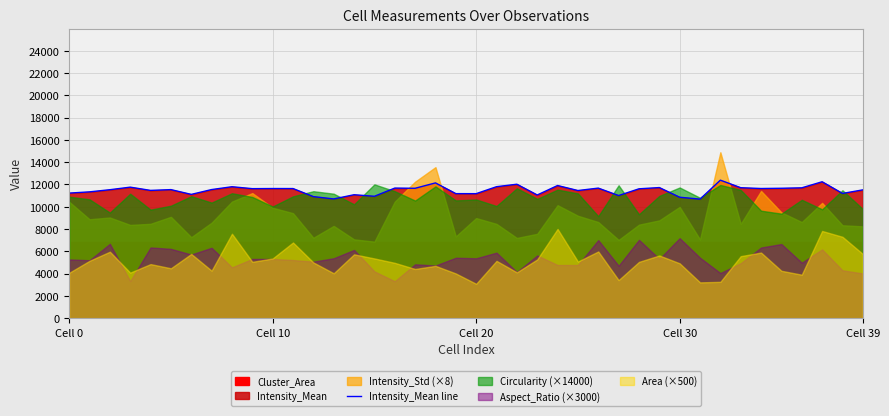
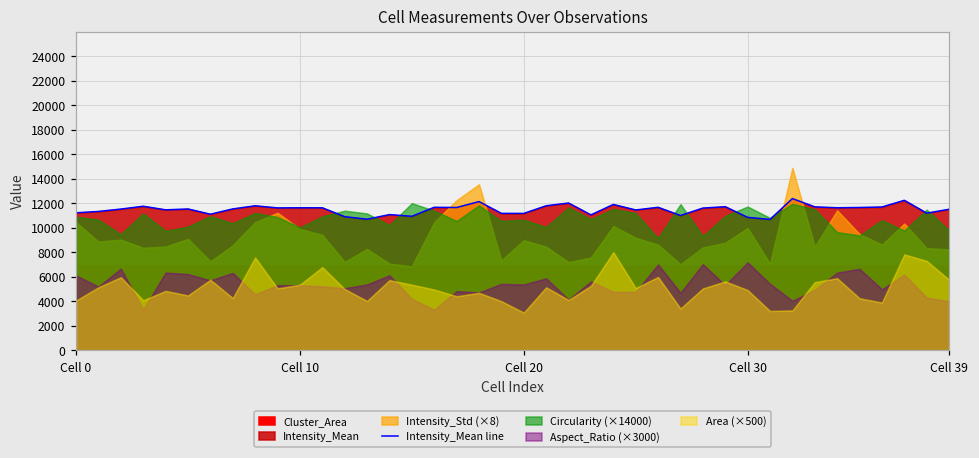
  {
    "Circularity (×14000)": {
      "Cell 0": 10900,
      "Cell 20": 10700,
      "Cell 30": 11700,
      "Cell 39": 9800
    },
    "Aspect_Ratio (×3000)": {
-     "Cell 0": 5300,
+     "Cell 0": 6100,
      "Cell 20": 5400,
      "Cell 30": 7200,
      "Cell 39": 4000
    }
  }
